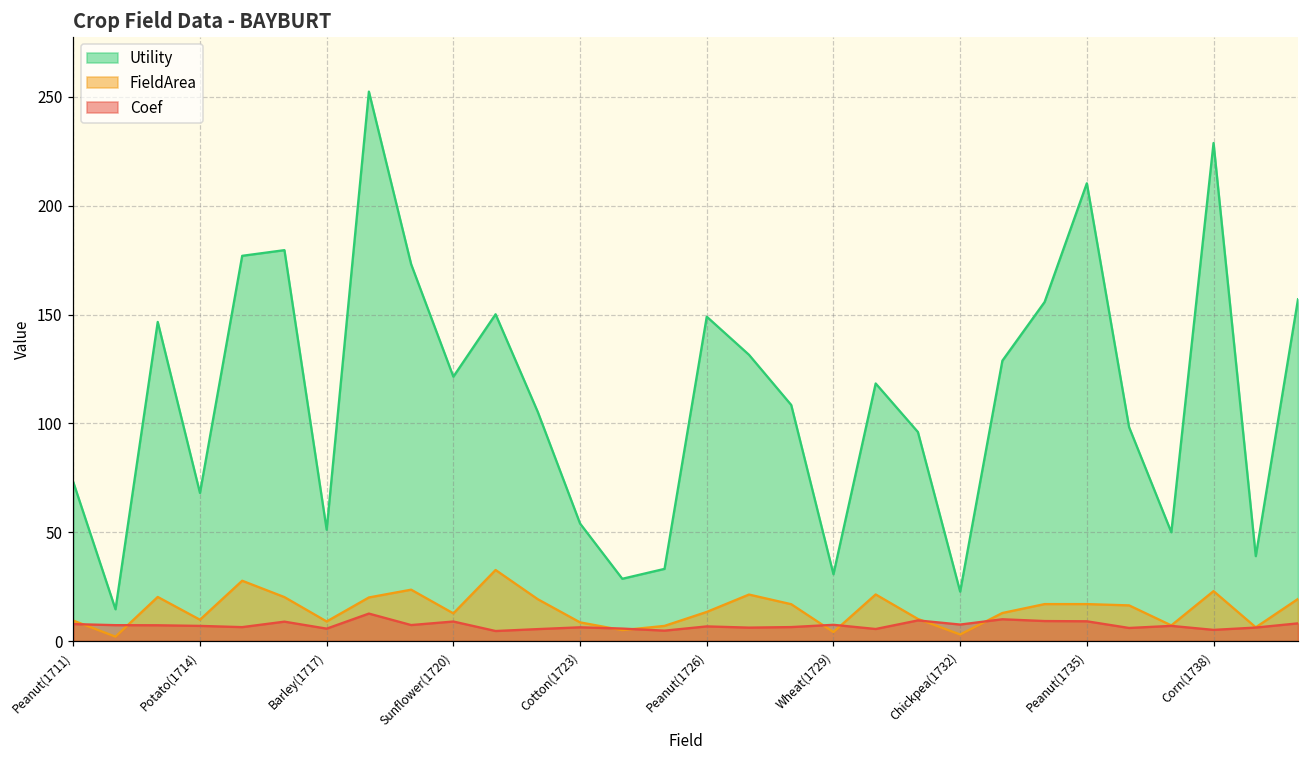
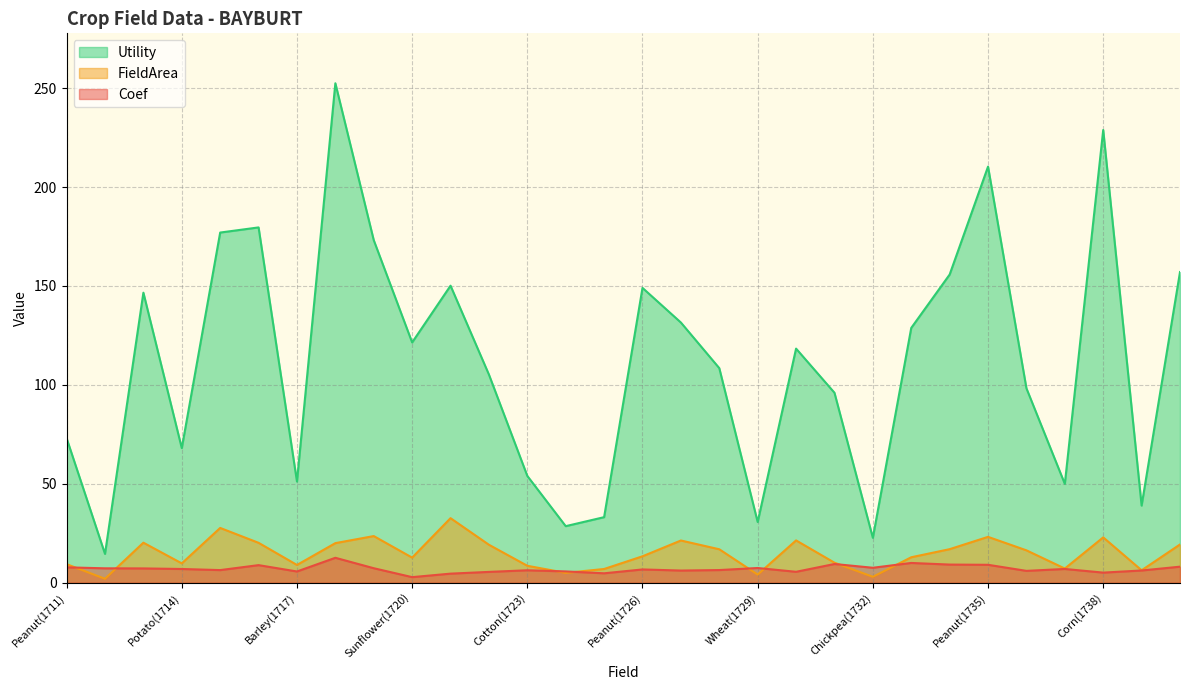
  {
    "Utility": {
      "Peanut(1711)": 73,
      "Potato(1714)": 68,
      "Barley(1717)": 51,
      "Sunflower(1720)": 121,
      "Cotton(1723)": 54,
      "Peanut(1726)": 149,
      "Wheat(1729)": 31,
      "Chickpea(1732)": 23,
      "Peanut(1735)": 210,
      "Corn(1738)": 229
    },
    "FieldArea": {
      "Peanut(1711)": 9,
      "Potato(1714)": 10,
      "Barley(1717)": 9,
      "Sunflower(1720)": 13,
      "Cotton(1723)": 9,
      "Peanut(1726)": 13,
      "Wheat(1729)": 4,
      "Chickpea(1732)": 3,
-     "Peanut(1735)": 17,
+     "Peanut(1735)": 23,
      "Corn(1738)": 23
    },
    "Coef": {
      "Peanut(1711)": 8,
      "Potato(1714)": 7,
      "Barley(1717)": 6,
-     "Sunflower(1720)": 9,
+     "Sunflower(1720)": 3,
      "Cotton(1723)": 6,
      "Peanut(1726)": 7,
      "Wheat(1729)": 7,
      "Chickpea(1732)": 8,
      "Peanut(1735)": 9,
      "Corn(1738)": 5
    }
  }
